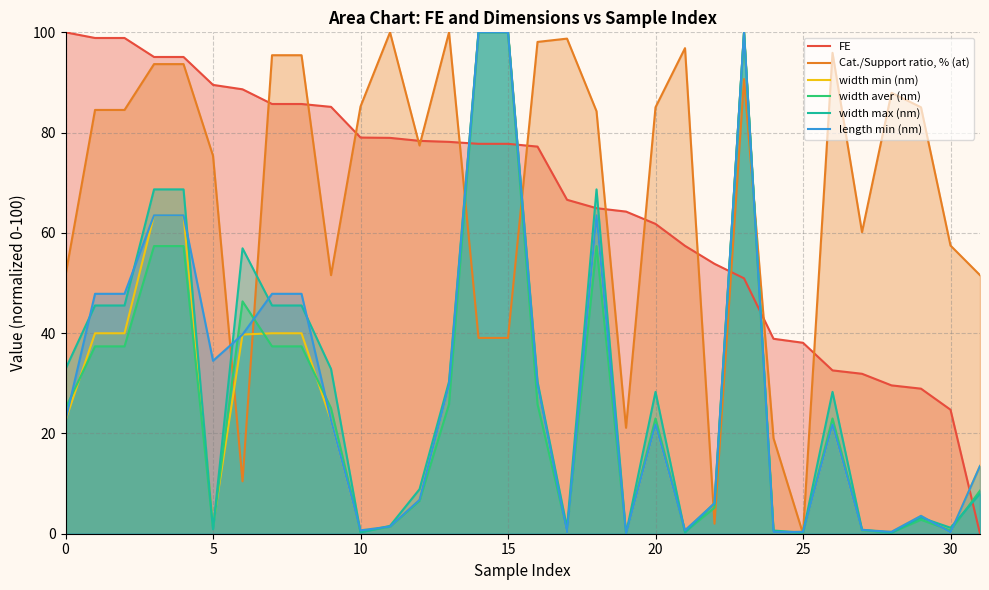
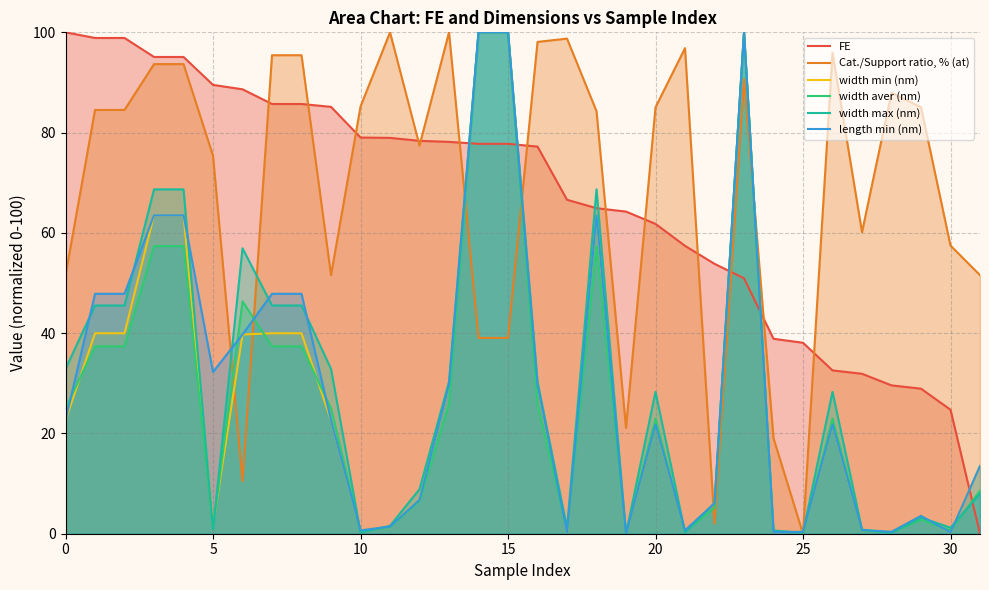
  {
    "width min (nm)": {
      "5": 2
    },
    "length min (nm)": {
-     "5": 34
+     "5": 32
    }
  }
